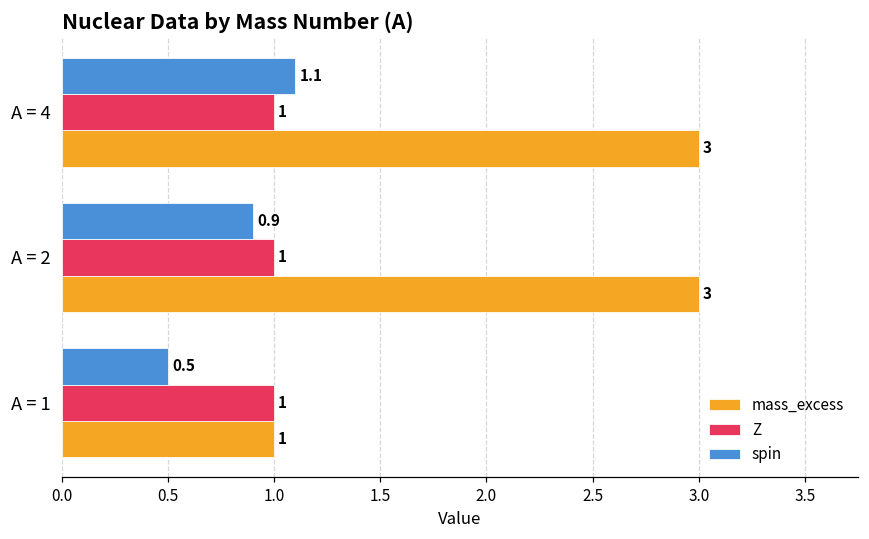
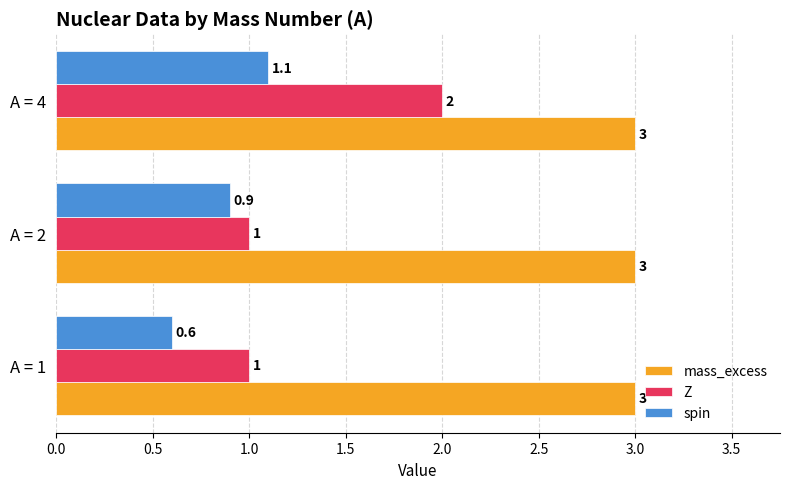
  {
    "mass_excess": {
      "A = 4": 3,
      "A = 2": 3,
-     "A = 1": 1
+     "A = 1": 3
    },
    "Z": {
-     "A = 4": 1,
+     "A = 4": 2,
      "A = 2": 1,
      "A = 1": 1
    },
    "spin": {
      "A = 4": 1.1,
      "A = 2": 0.9,
-     "A = 1": 0.5
+     "A = 1": 0.6
    }
  }
